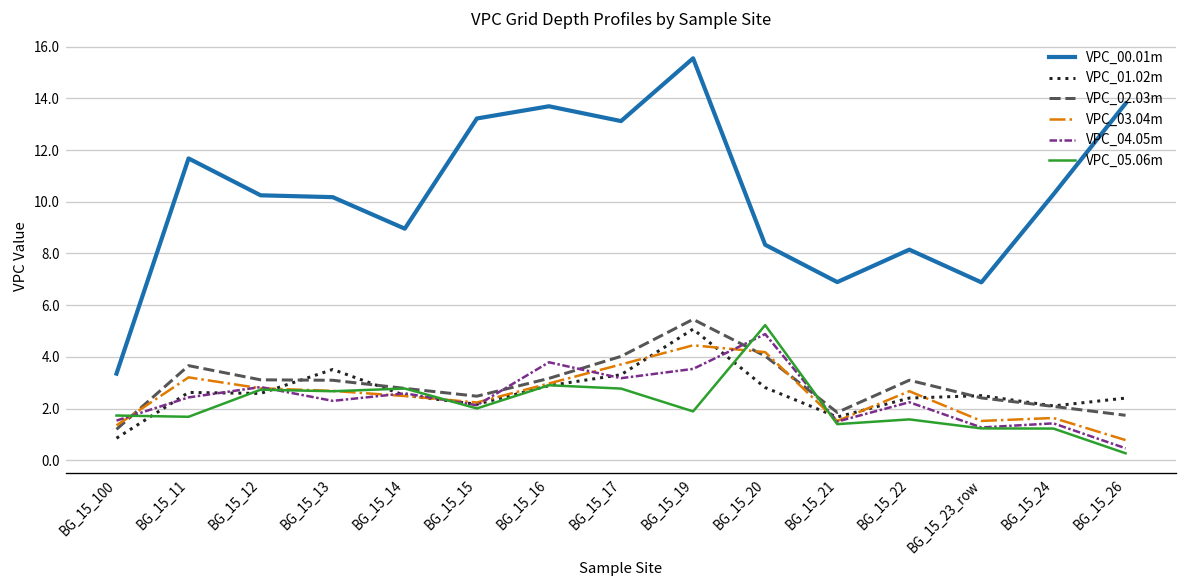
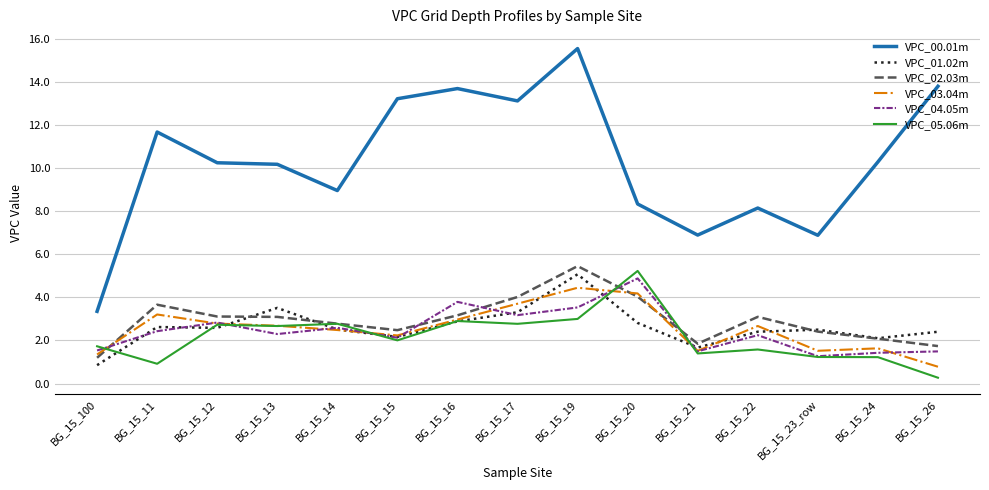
  {
    "VPC_00.01m": {
      "BG_15_100": 3.3,
      "BG_15_11": 11.7,
      "BG_15_12": 10.2,
      "BG_15_13": 10.2,
      "BG_15_14": 9.0,
      "BG_15_15": 13.2,
      "BG_15_16": 13.7,
      "BG_15_17": 13.1,
      "BG_15_19": 15.6,
      "BG_15_20": 8.3,
      "BG_15_21": 6.9,
      "BG_15_22": 8.1,
      "BG_15_23_row": 6.9,
      "BG_15_24": 10.3,
      "BG_15_26": 13.8
    },
    "VPC_01.02m": {
      "BG_15_100": 0.9,
      "BG_15_11": 2.6,
      "BG_15_12": 2.6,
      "BG_15_13": 3.5,
      "BG_15_17": 3.3,
      "BG_15_19": 5.1,
      "BG_15_20": 2.8,
      "BG_15_21": 1.7,
      "BG_15_22": 2.4,
      "BG_15_26": 2.4
    },
    "VPC_02.03m": {
      "BG_15_100": 1.2,
      "BG_15_11": 3.7,
      "BG_15_12": 3.1,
      "BG_15_13": 3.1,
      "BG_15_15": 2.5,
      "BG_15_16": 3.2,
      "BG_15_17": 4.0,
      "BG_15_19": 5.5,
      "BG_15_20": 4.0,
      "BG_15_21": 1.8,
      "BG_15_22": 3.1,
      "BG_15_26": 1.7
    },
    "VPC_03.04m": {
      "BG_15_100": 1.3,
      "BG_15_11": 3.2,
      "BG_15_17": 3.7,
      "BG_15_19": 4.4,
      "BG_15_20": 4.2,
      "BG_15_22": 2.7,
      "BG_15_23_row": 1.5,
      "BG_15_24": 1.6,
      "BG_15_26": 0.8
    },
    "VPC_04.05m": {
      "BG_15_100": 1.5,
      "BG_15_11": 2.4,
      "BG_15_13": 2.3,
      "BG_15_16": 3.8,
      "BG_15_17": 3.2,
      "BG_15_19": 3.5,
      "BG_15_20": 4.9,
      "BG_15_22": 2.2,
      "BG_15_24": 1.4,
-     "BG_15_26": 0.5
+     "BG_15_26": 1.5
    },
    "VPC_05.06m": {
      "BG_15_100": 1.7,
-     "BG_15_11": 1.7,
+     "BG_15_11": 0.9,
      "BG_15_15": 2.0,
      "BG_15_17": 2.8,
-     "BG_15_19": 1.9,
+     "BG_15_19": 3.0,
      "BG_15_20": 5.2,
      "BG_15_22": 1.6,
      "BG_15_24": 1.2,
      "BG_15_26": 0.3
    }
  }
